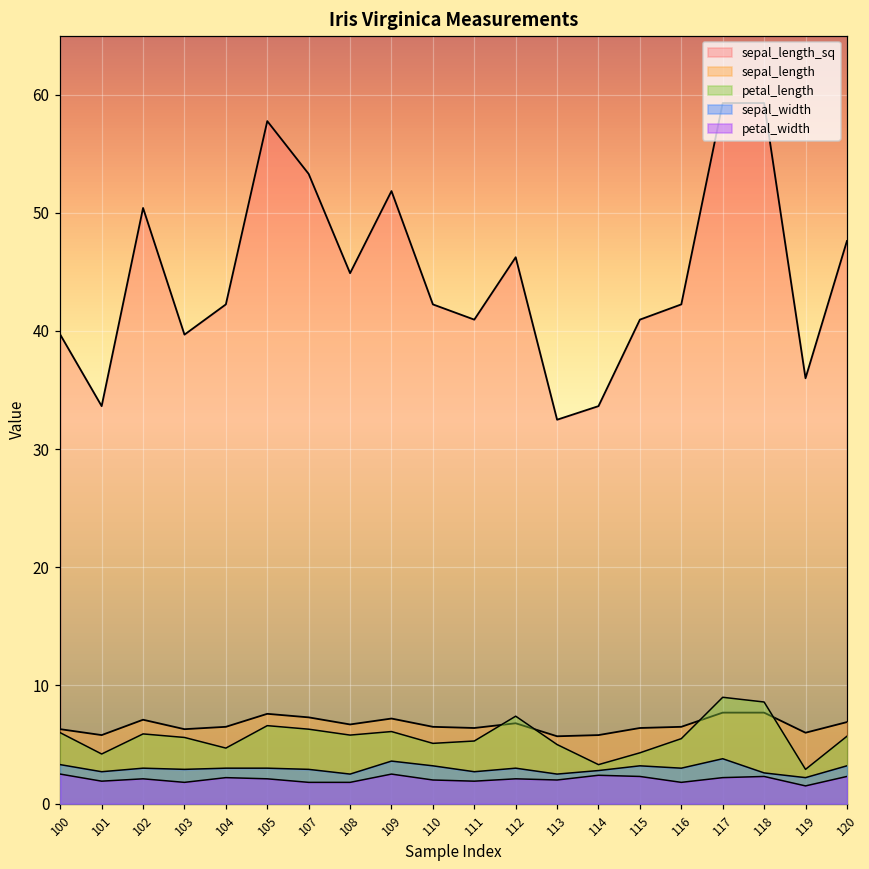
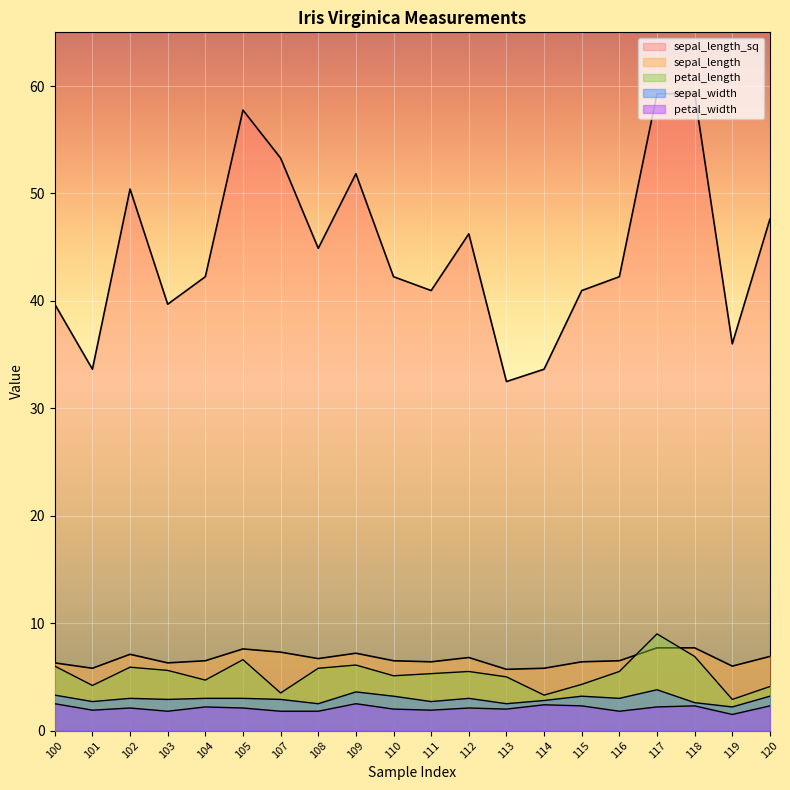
  {
    "petal_length": {
      "100": 6.0,
      "101": 4.2,
      "102": 5.9,
      "103": 5.6,
      "104": 4.7,
      "105": 6.6,
-     "107": 6.3,
+     "107": 3.5,
      "108": 5.8,
      "109": 6.1,
      "110": 5.1,
      "111": 5.3,
-     "112": 7.4,
+     "112": 5.5,
      "113": 5.0,
      "114": 3.3,
      "115": 4.3,
      "116": 5.5,
      "117": 9.0,
-     "118": 8.6,
+     "118": 6.9,
      "119": 2.9,
-     "120": 5.7
+     "120": 4.1
    },
    "sepal_width": {
      "100": 3.3,
      "101": 2.7,
      "102": 3.0,
      "103": 2.9,
      "104": 3.0,
      "105": 3.0,
      "107": 2.9,
      "108": 2.5,
      "109": 3.6,
      "110": 3.2,
      "111": 2.7,
      "112": 3.0,
      "113": 2.5,
      "114": 2.8,
      "115": 3.2,
      "116": 3.0,
      "117": 3.8,
      "118": 2.6,
      "119": 2.2,
      "120": 3.2
    },
    "petal_width": {
      "100": 2.5,
      "101": 1.9,
      "102": 2.1,
      "103": 1.8,
      "104": 2.2,
      "105": 2.1,
      "107": 1.8,
      "108": 1.8,
      "109": 2.5,
      "110": 2.0,
      "111": 1.9,
      "112": 2.1,
      "113": 2.0,
      "114": 2.4,
      "115": 2.3,
      "116": 1.8,
      "117": 2.2,
      "118": 2.3,
      "119": 1.5,
      "120": 2.3
    }
  }
